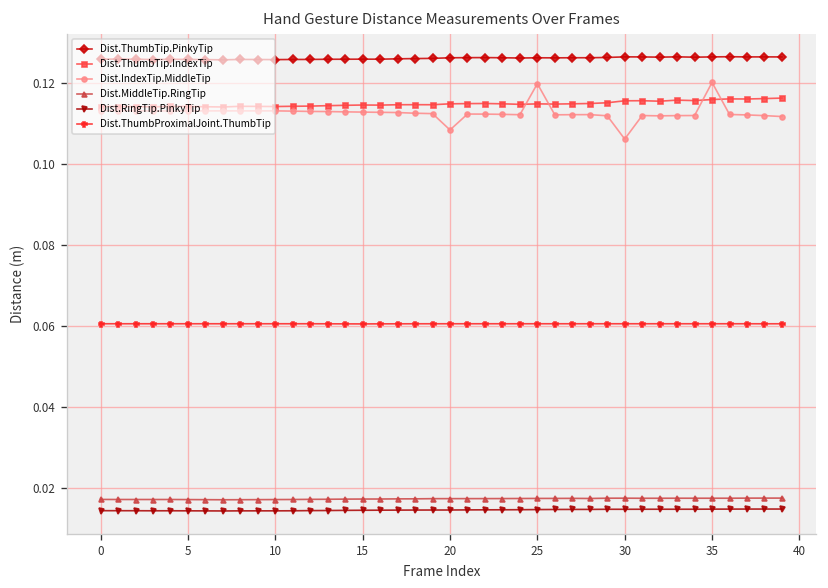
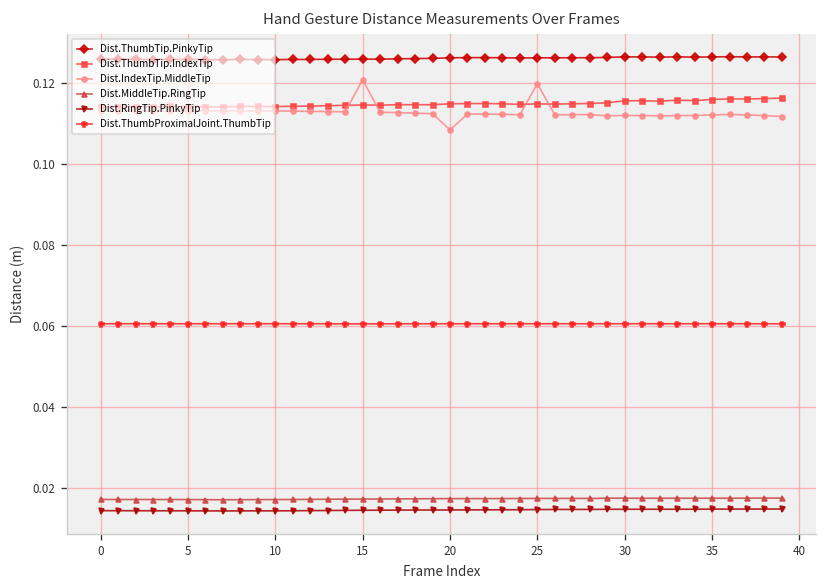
  {
    "Dist.IndexTip.MiddleTip": {
-     "15": 0.113,
+     "15": 0.121,
      "20": 0.108,
      "25": 0.120,
-     "30": 0.106,
-     "35": 0.120
+     "30": 0.112,
+     "35": 0.112
    }
  }
